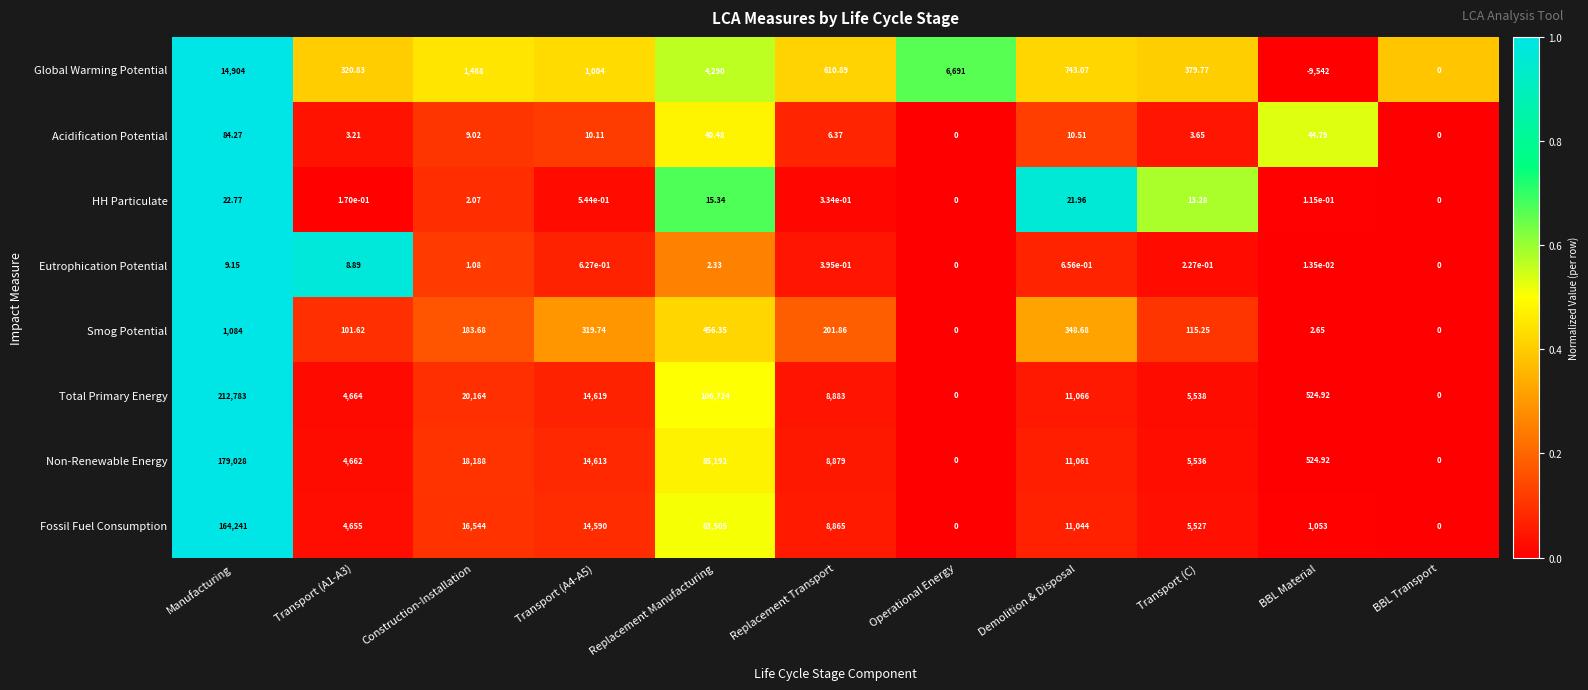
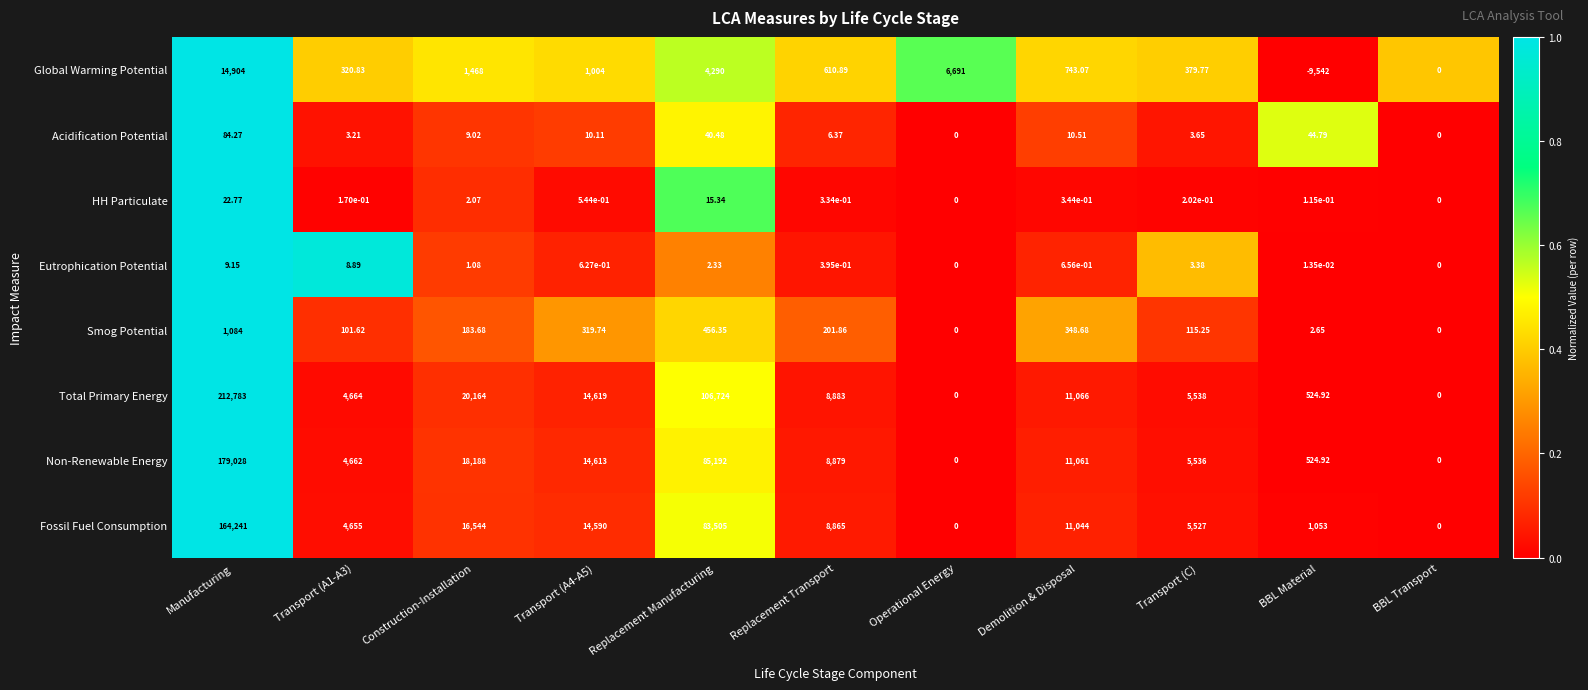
  {
    "Global Warming Potential": {
      "Manufacturing": "14,904",
      "Transport (A1-A3)": "320.83",
      "Construction-Installation": "1,468",
      "Transport (A4-A5)": "1,004",
      "Replacement Manufacturing": "4,290",
      "Replacement Transport": "610.89",
      "Operational Energy": "6,691",
      "Demolition & Disposal": "743.07",
      "Transport (C)": "379.77",
      "BBL Material": "-9,542",
      "BBL Transport": "0"
    },
    "Acidification Potential": {
      "Manufacturing": "84.27",
      "Transport (A1-A3)": "3.21",
      "Construction-Installation": "9.02",
      "Transport (A4-A5)": "10.11",
      "Replacement Manufacturing": "40.48",
      "Replacement Transport": "6.37",
      "Operational Energy": "0",
      "Demolition & Disposal": "10.51",
      "Transport (C)": "3.65",
      "BBL Material": "44.79",
      "BBL Transport": "0"
    },
    "HH Particulate": {
      "Manufacturing": "22.77",
      "Transport (A1-A3)": "1.70e-01",
      "Construction-Installation": "2.07",
      "Transport (A4-A5)": "5.44e-01",
      "Replacement Manufacturing": "15.34",
      "Replacement Transport": "3.34e-01",
      "Operational Energy": "0",
-     "Demolition & Disposal": "21.96",
-     "Transport (C)": "13.28",
+     "Demolition & Disposal": "3.44e-01",
+     "Transport (C)": "2.02e-01",
      "BBL Material": "1.15e-01",
      "BBL Transport": "0"
    },
    "Eutrophication Potential": {
      "Manufacturing": "9.15",
      "Transport (A1-A3)": "8.89",
      "Construction-Installation": "1.08",
      "Transport (A4-A5)": "6.27e-01",
      "Replacement Manufacturing": "2.33",
      "Replacement Transport": "3.95e-01",
      "Operational Energy": "0",
      "Demolition & Disposal": "6.56e-01",
-     "Transport (C)": "2.27e-01",
+     "Transport (C)": "3.38",
      "BBL Material": "1.35e-02",
      "BBL Transport": "0"
    },
    "Smog Potential": {
      "Manufacturing": "1,084",
      "Transport (A1-A3)": "101.62",
      "Construction-Installation": "183.68",
      "Transport (A4-A5)": "319.74",
      "Replacement Manufacturing": "456.35",
      "Replacement Transport": "201.86",
      "Operational Energy": "0",
      "Demolition & Disposal": "348.68",
      "Transport (C)": "115.25",
      "BBL Material": "2.65",
      "BBL Transport": "0"
    },
    "Total Primary Energy": {
      "Manufacturing": "212,783",
      "Transport (A1-A3)": "4,664",
      "Construction-Installation": "20,164",
      "Transport (A4-A5)": "14,619",
      "Replacement Manufacturing": "106,724",
      "Replacement Transport": "8,883",
      "Operational Energy": "0",
      "Demolition & Disposal": "11,066",
      "Transport (C)": "5,538",
      "BBL Material": "524.92",
      "BBL Transport": "0"
    },
    "Non-Renewable Energy": {
      "Manufacturing": "179,028",
      "Transport (A1-A3)": "4,662",
      "Construction-Installation": "18,188",
      "Transport (A4-A5)": "14,613",
      "Replacement Manufacturing": "85,192",
      "Replacement Transport": "8,879",
      "Operational Energy": "0",
      "Demolition & Disposal": "11,061",
      "Transport (C)": "5,536",
      "BBL Material": "524.92",
      "BBL Transport": "0"
    },
    "Fossil Fuel Consumption": {
      "Manufacturing": "164,241",
      "Transport (A1-A3)": "4,655",
      "Construction-Installation": "16,544",
      "Transport (A4-A5)": "14,590",
      "Replacement Manufacturing": "83,505",
      "Replacement Transport": "8,865",
      "Operational Energy": "0",
      "Demolition & Disposal": "11,044",
      "Transport (C)": "5,527",
      "BBL Material": "1,053",
      "BBL Transport": "0"
    }
  }
